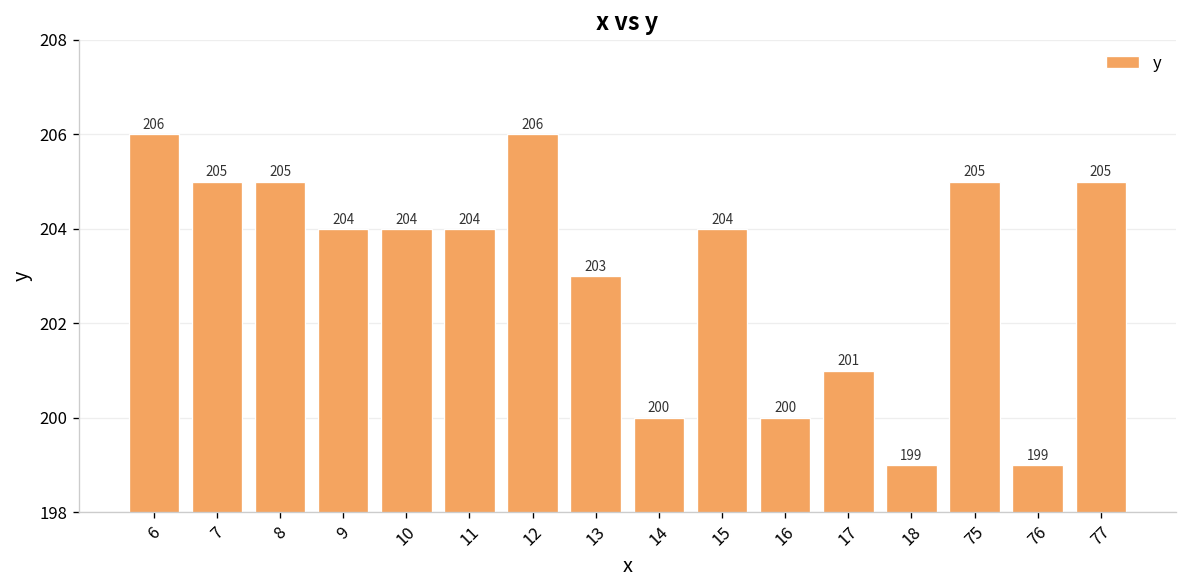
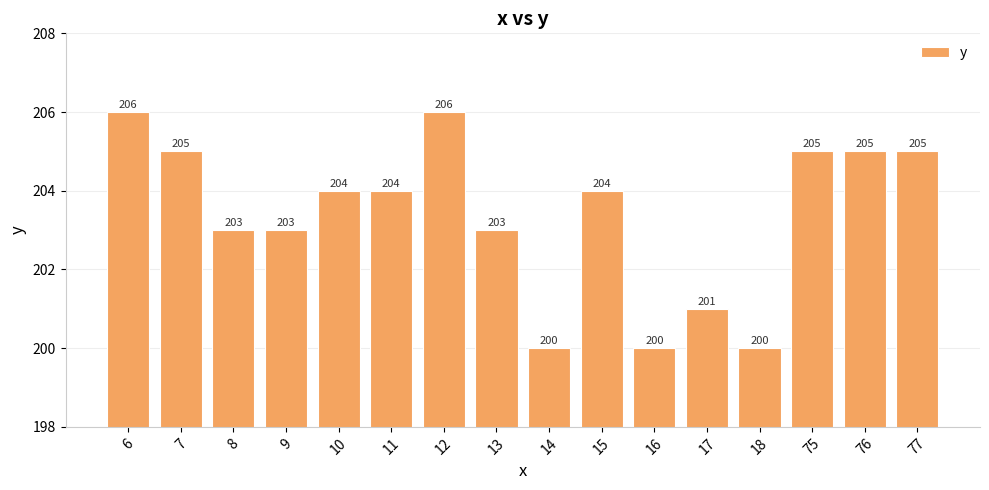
  {
    "6": 206,
    "7": 205,
-   "8": 205,
-   "9": 204,
+   "8": 203,
+   "9": 203,
    "10": 204,
    "11": 204,
    "12": 206,
    "13": 203,
    "14": 200,
    "15": 204,
    "16": 200,
    "17": 201,
-   "18": 199,
+   "18": 200,
    "75": 205,
-   "76": 199,
+   "76": 205,
    "77": 205
  }
